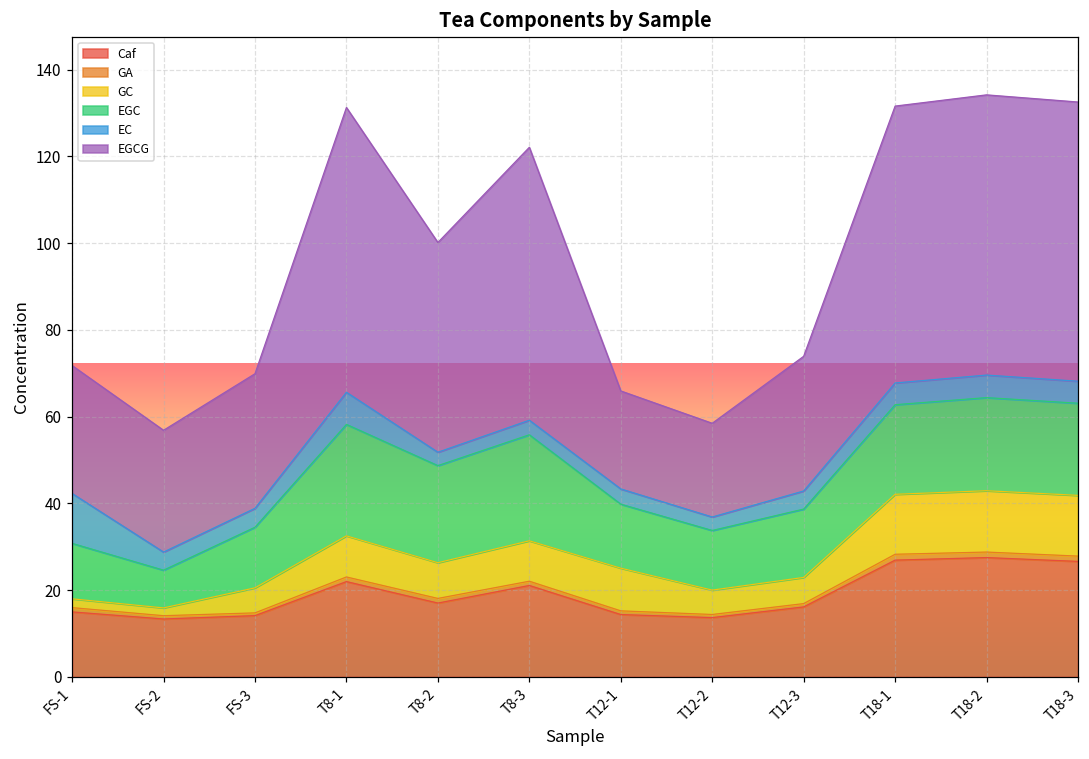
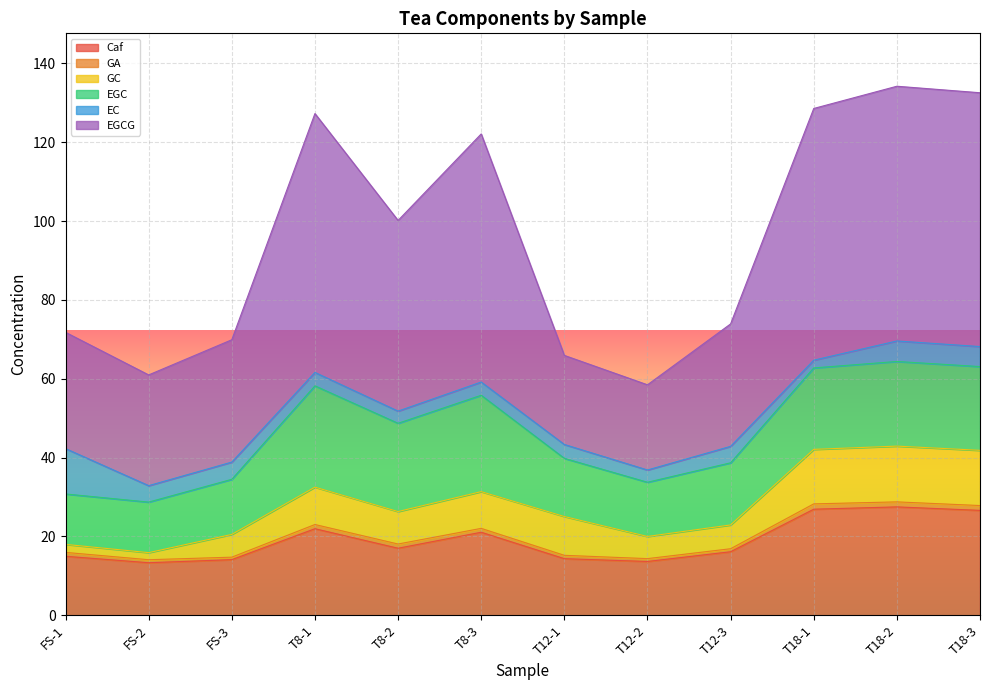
  {
    "GC": {
      "FS-1": 2,
      "FS-2": 2,
      "FS-3": 6,
      "T8-1": 9,
      "T8-2": 8,
      "T8-3": 9,
      "T12-1": 10,
      "T12-2": 6,
      "T12-3": 6,
      "T18-1": 14,
      "T18-2": 14,
      "T18-3": 14
    },
    "EGC": {
      "FS-1": 13,
-     "FS-2": 9,
+     "FS-2": 13,
      "FS-3": 14,
      "T8-1": 26,
      "T8-2": 22,
      "T8-3": 24,
      "T12-1": 15,
      "T12-2": 14,
      "T12-3": 16,
      "T18-1": 21,
      "T18-2": 21,
      "T18-3": 21
    },
    "EC": {
      "FS-1": 12,
      "FS-2": 4,
      "FS-3": 4,
-     "T8-1": 7,
+     "T8-1": 3,
      "T8-2": 3,
      "T8-3": 3,
      "T12-1": 4,
      "T12-2": 3,
      "T12-3": 4,
-     "T18-1": 5,
+     "T18-1": 2,
      "T18-2": 5,
      "T18-3": 5
    },
    "EGCG": {
      "FS-1": 29,
      "FS-2": 28,
      "FS-3": 31,
      "T8-1": 66,
      "T8-2": 48,
      "T8-3": 63,
      "T12-1": 23,
      "T12-2": 22,
      "T12-3": 31,
      "T18-1": 64,
      "T18-2": 65,
      "T18-3": 64
    }
  }
